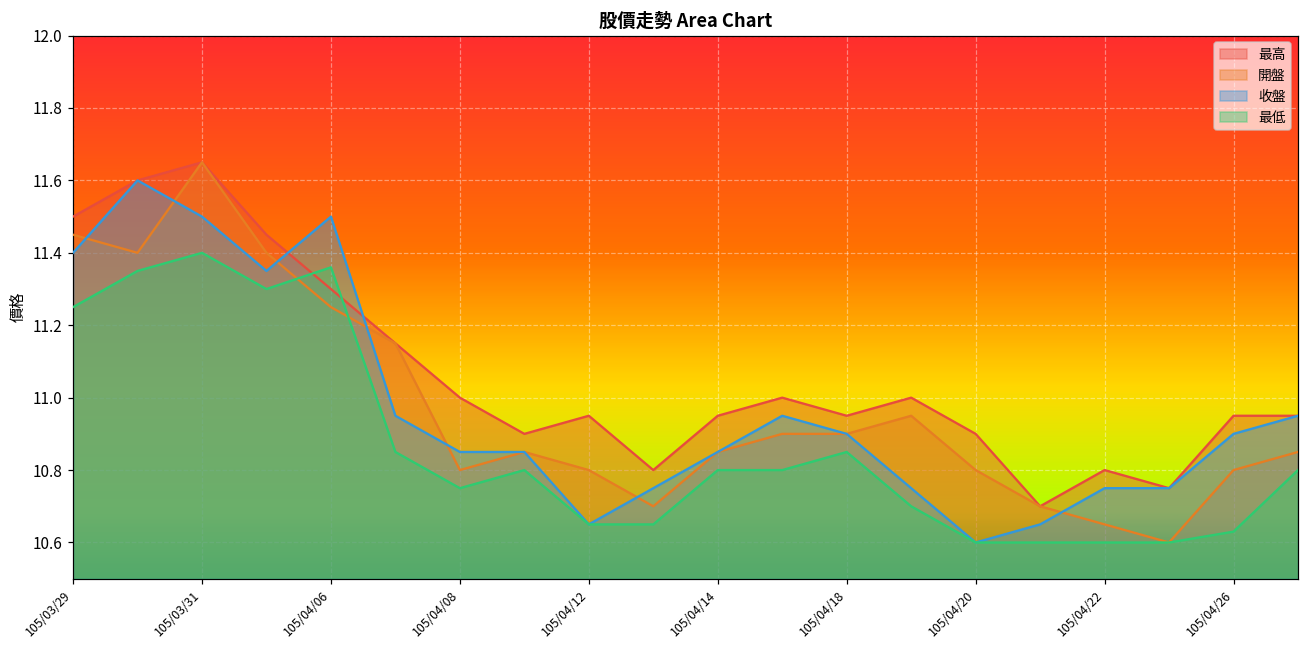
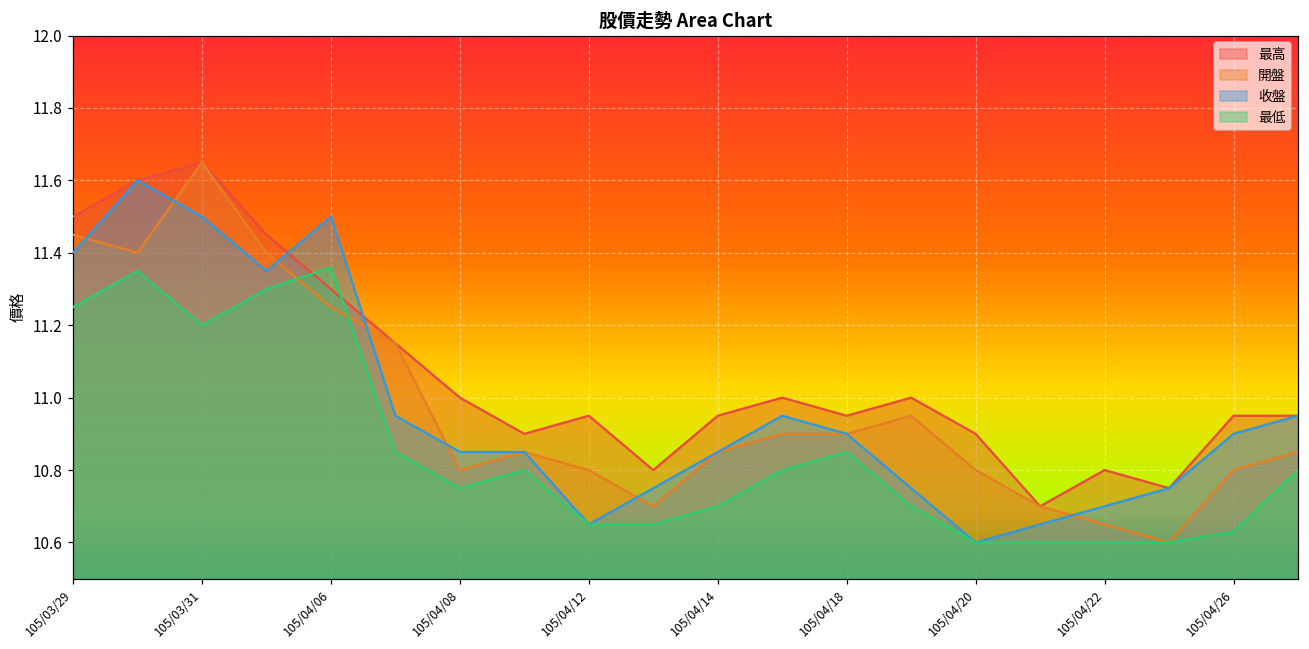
  {
    "收盤": {
      "105/03/29": 11.40,
      "105/03/31": 11.50,
      "105/04/06": 11.50,
      "105/04/08": 10.85,
-     "105/04/22": 10.75,
+     "105/04/22": 10.70,
      "105/04/26": 10.90
    },
    "最低": {
      "105/03/29": 11.25,
-     "105/03/31": 11.4,
+     "105/03/31": 11.2,
      "105/04/06": 11.36,
      "105/04/08": 10.75,
-     "105/04/14": 10.8,
+     "105/04/14": 10.7,
      "105/04/18": 10.85,
      "105/04/22": 10.6,
      "105/04/26": 10.63
    }
  }
